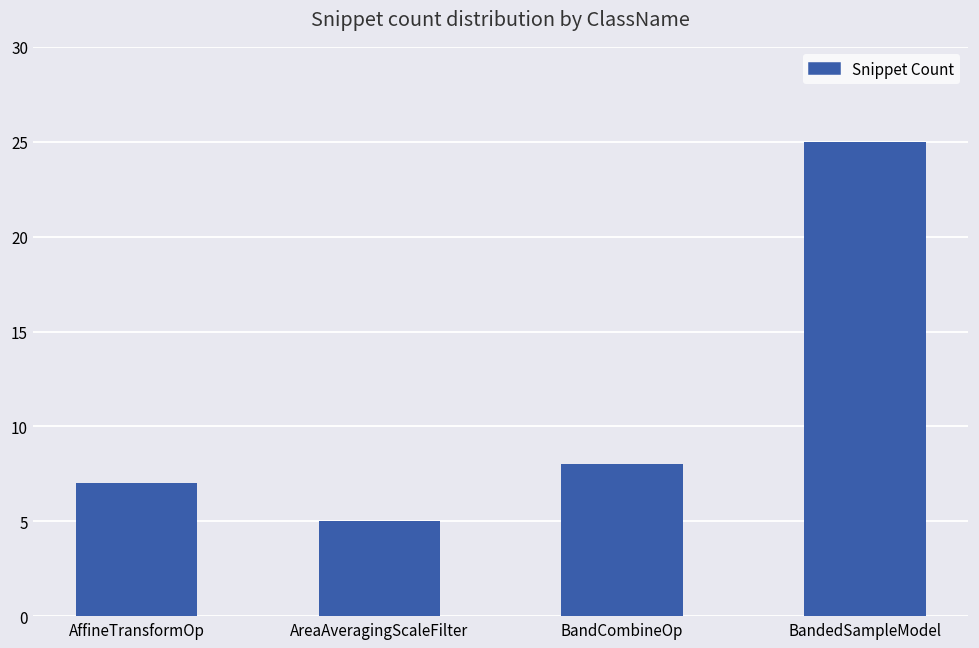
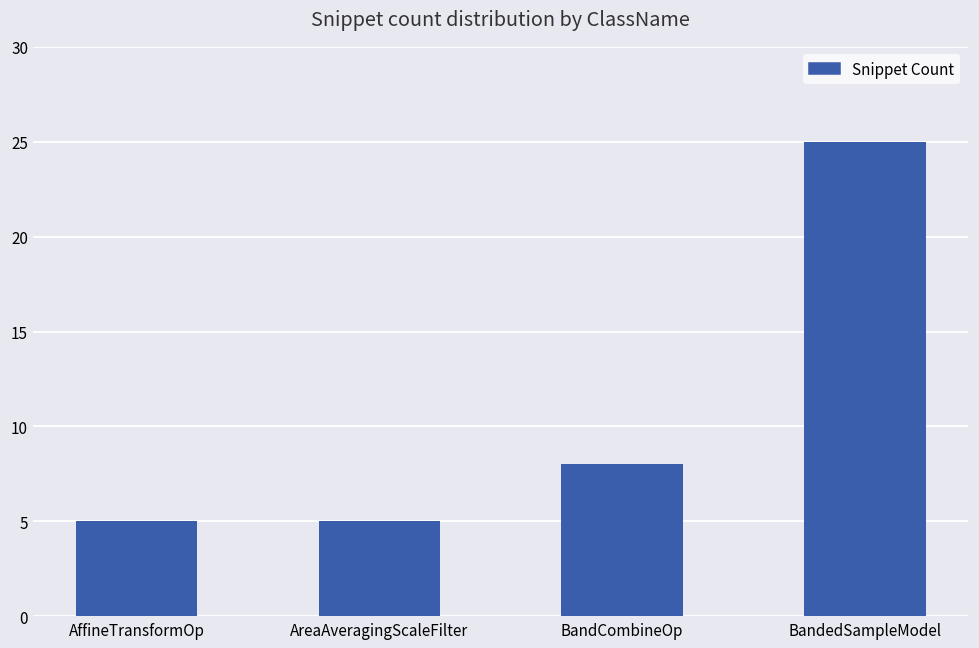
  {
-   "AffineTransformOp": 7,
+   "AffineTransformOp": 5,
    "AreaAveragingScaleFilter": 5,
    "BandCombineOp": 8,
    "BandedSampleModel": 25
  }
